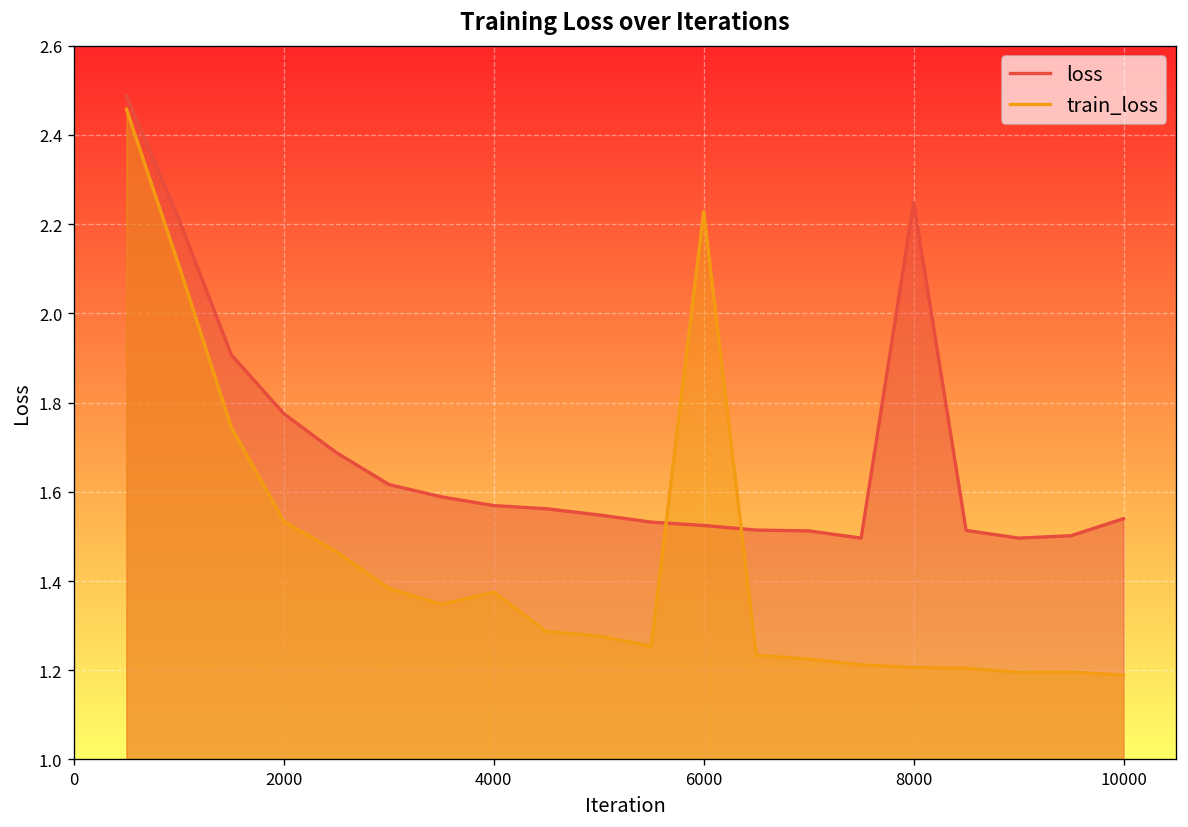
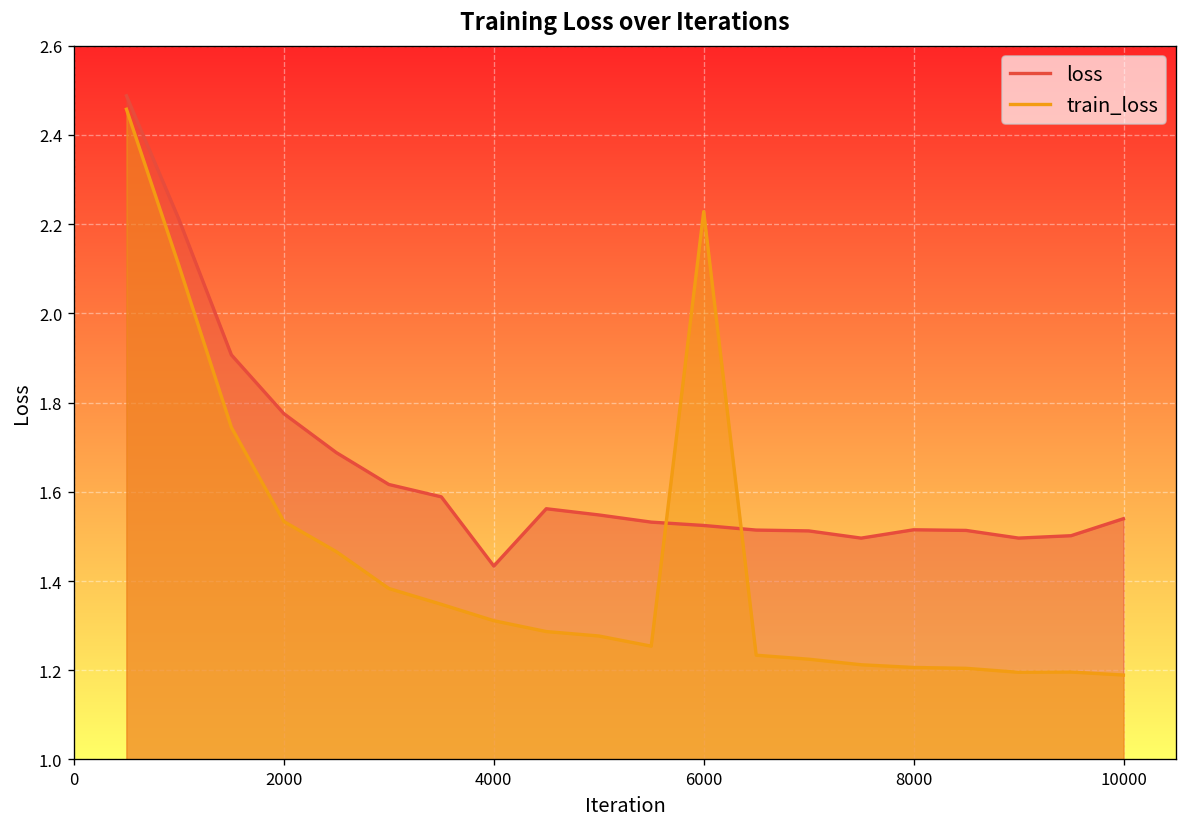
  {
    "loss": {
      "2000": 1.78,
-     "4000": 1.57,
+     "4000": 1.43,
      "6000": 1.52,
-     "8000": 2.25,
+     "8000": 1.51,
      "10000": 1.54
    },
    "train_loss": {
      "2000": 1.53,
-     "4000": 1.37,
+     "4000": 1.31,
      "6000": 2.23,
      "8000": 1.21,
      "10000": 1.19
    }
  }
